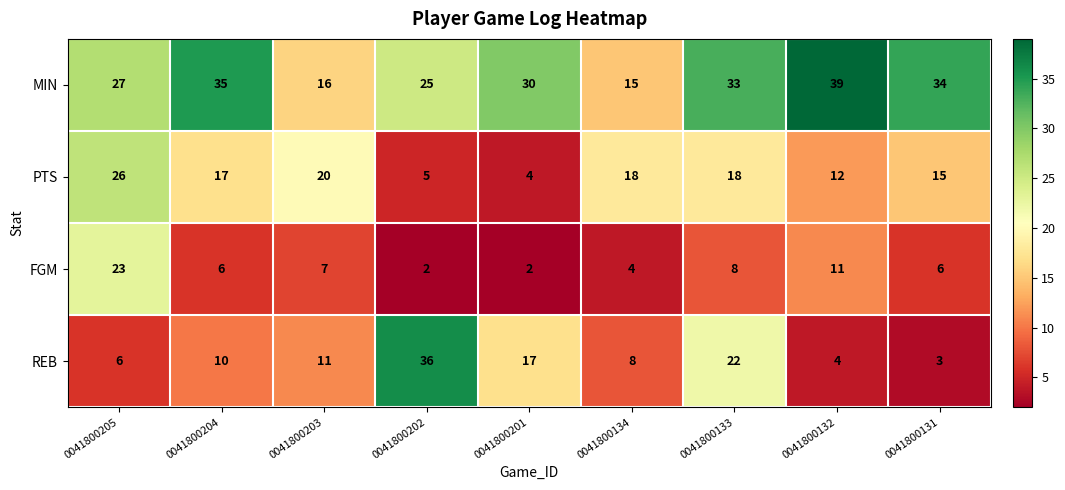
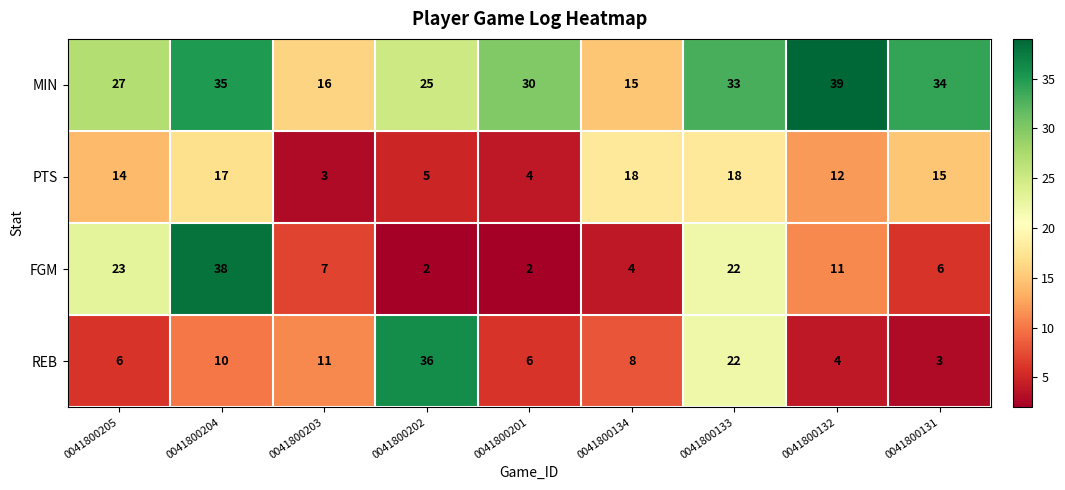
  {
    "MIN": {
      "0041800205": 27,
      "0041800204": 35,
      "0041800203": 16,
      "0041800202": 25,
      "0041800201": 30,
      "0041800134": 15,
      "0041800133": 33,
      "0041800132": 39,
      "0041800131": 34
    },
    "PTS": {
-     "0041800205": 26,
+     "0041800205": 14,
      "0041800204": 17,
-     "0041800203": 20,
+     "0041800203": 3,
      "0041800202": 5,
      "0041800201": 4,
      "0041800134": 18,
      "0041800133": 18,
      "0041800132": 12,
      "0041800131": 15
    },
    "FGM": {
      "0041800205": 23,
-     "0041800204": 6,
+     "0041800204": 38,
      "0041800203": 7,
      "0041800202": 2,
      "0041800201": 2,
      "0041800134": 4,
-     "0041800133": 8,
+     "0041800133": 22,
      "0041800132": 11,
      "0041800131": 6
    },
    "REB": {
      "0041800205": 6,
      "0041800204": 10,
      "0041800203": 11,
      "0041800202": 36,
-     "0041800201": 17,
+     "0041800201": 6,
      "0041800134": 8,
      "0041800133": 22,
      "0041800132": 4,
      "0041800131": 3
    }
  }
